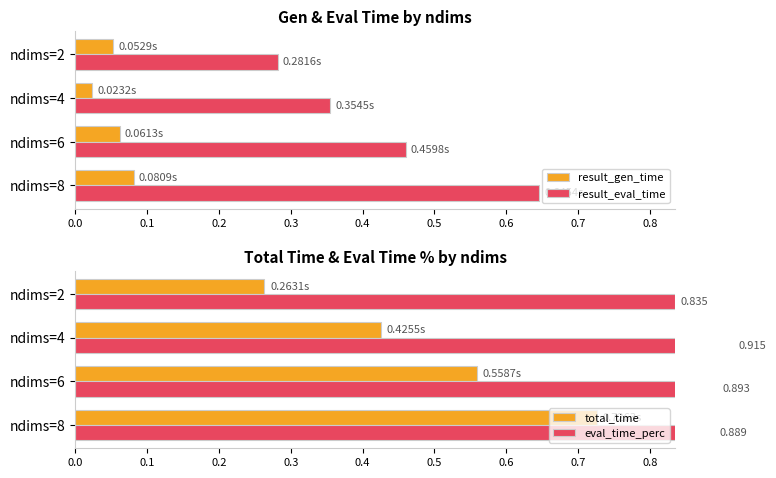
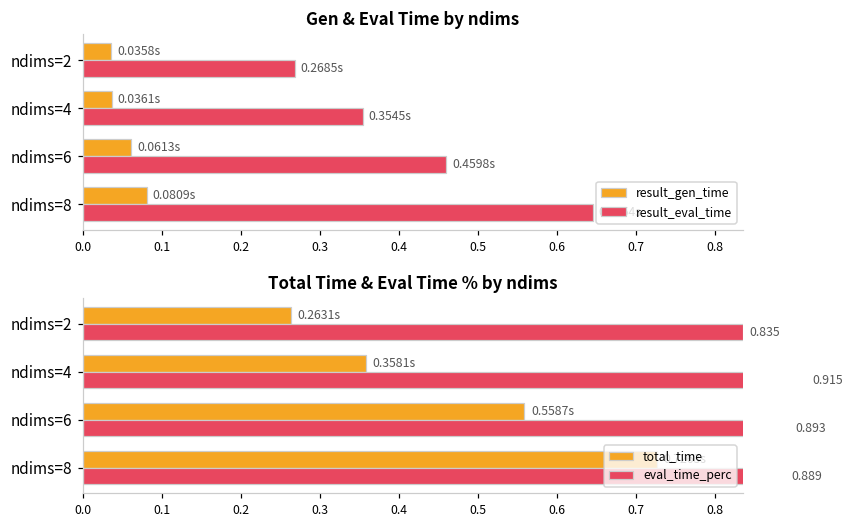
  {
    "Gen & Eval Time by ndims": {
      "result_gen_time": {
-       "ndims=2": "0.0529s",
-       "ndims=4": "0.0232s",
+       "ndims=2": "0.0358s",
+       "ndims=4": "0.0361s",
        "ndims=6": "0.0613s",
        "ndims=8": "0.0809s"
      },
      "result_eval_time": {
-       "ndims=2": "0.2816s",
+       "ndims=2": "0.2685s",
        "ndims=4": "0.3545s",
        "ndims=6": "0.4598s"
      }
    },
    "Total Time & Eval Time % by ndims": {
      "total_time": {
        "ndims=2": "0.2631s",
-       "ndims=4": "0.4255s",
+       "ndims=4": "0.3581s",
        "ndims=6": "0.5587s"
      },
      "eval_time_perc": {
        "ndims=2": "0.835"
      }
    }
  }
